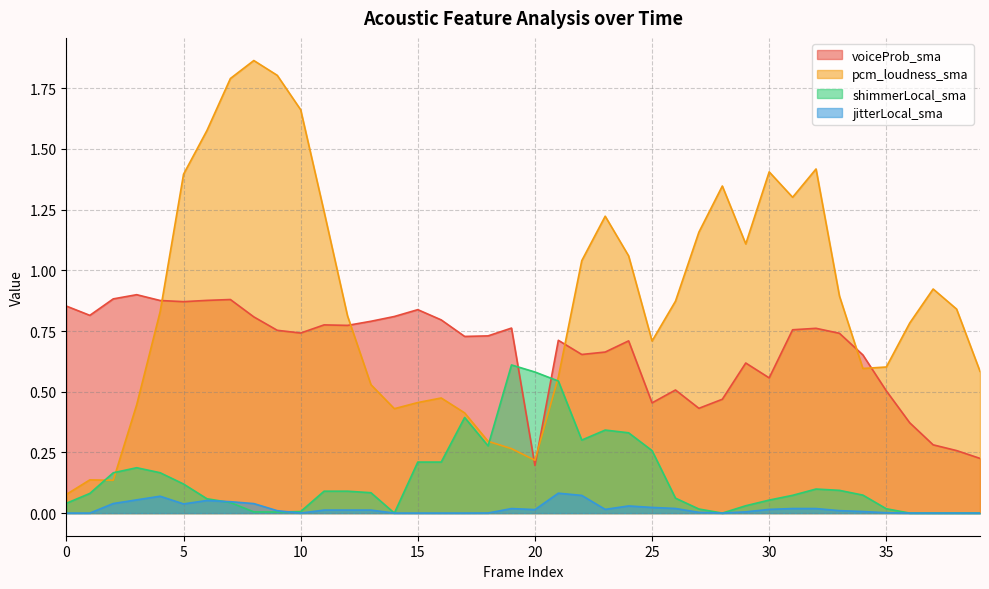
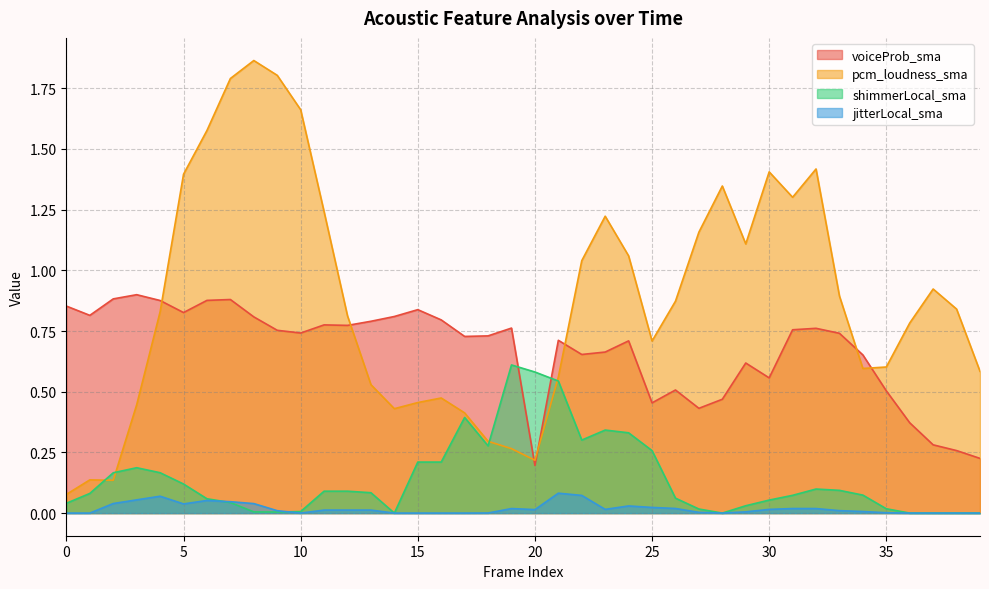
  {
    "voiceProb_sma": {
      "0": 0.85,
-     "5": 0.87,
+     "5": 0.83,
      "10": 0.74,
      "15": 0.84,
      "20": 0.20,
      "25": 0.45,
      "30": 0.56,
      "35": 0.50
    },
    "pcm_loudness_sma": {
      "0": 0.08,
      "5": 1.40,
      "10": 1.66,
      "15": 0.46,
      "20": 0.22,
      "25": 0.71,
      "30": 1.41,
      "35": 0.60
    },
    "shimmerLocal_sma": {
      "0": 0.04,
      "5": 0.12,
      "15": 0.21,
      "20": 0.58,
      "25": 0.26,
      "30": 0.05,
      "35": 0.02
    },
    "jitterLocal_sma": {
      "0": 0.00,
      "5": 0.04,
      "15": 0.00,
      "20": 0.01,
      "25": 0.02,
      "30": 0.02,
      "35": 0.00
    }
  }
